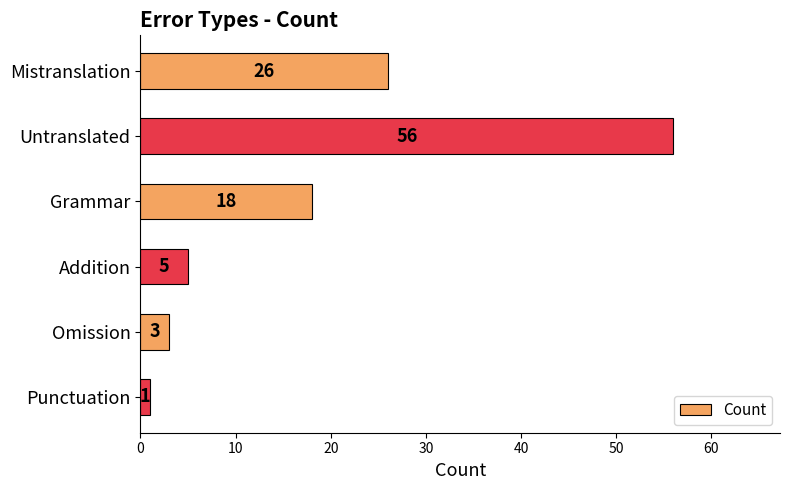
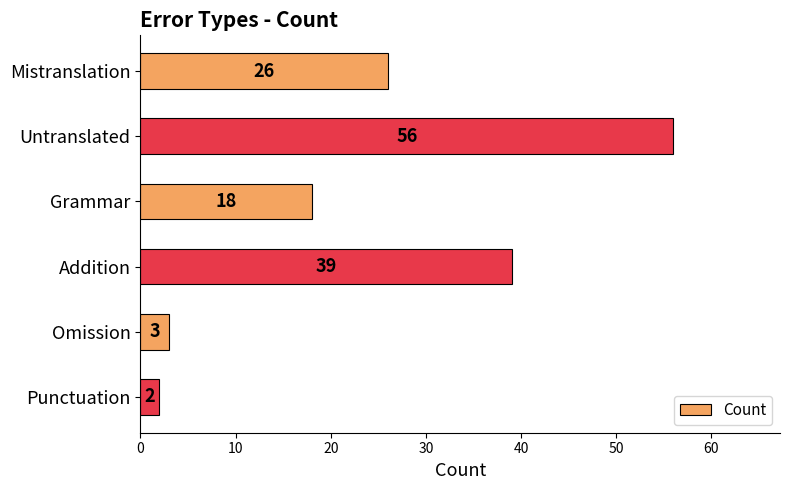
  {
    "Mistranslation": 26,
    "Untranslated": 56,
    "Grammar": 18,
-   "Addition": 5,
+   "Addition": 39,
    "Omission": 3,
-   "Punctuation": 1
+   "Punctuation": 2
  }
